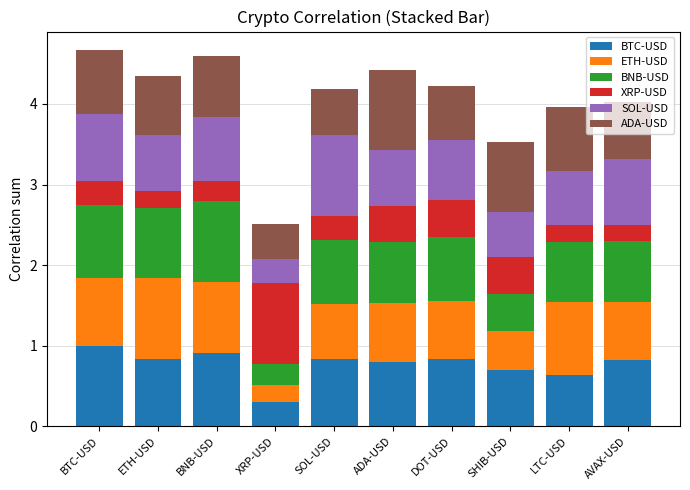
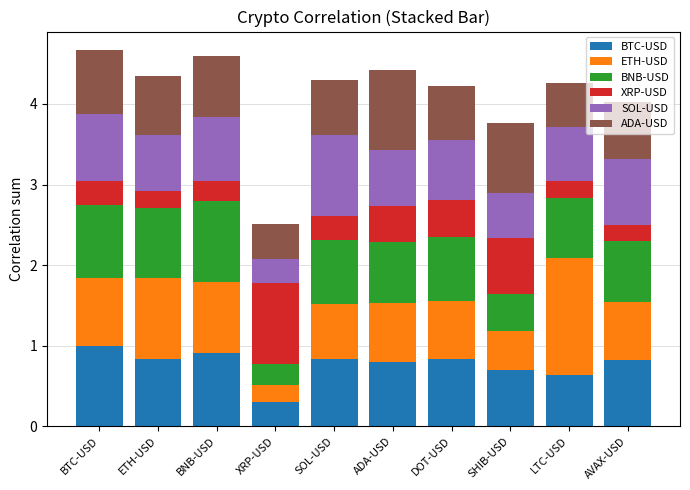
  {
    "BTC-USD": {
      "BTC-USD": 1.0,
      "ETH-USD": 0.8,
      "BNB-USD": 0.9,
      "XRP-USD": 0.3,
      "SOL-USD": 0.8,
      "ADA-USD": 0.8,
      "DOT-USD": 0.8,
      "SHIB-USD": 0.7,
      "LTC-USD": 0.6,
      "AVAX-USD": 0.8
    },
    "ETH-USD": {
      "BTC-USD": 0.8,
      "ETH-USD": 1.0,
      "BNB-USD": 0.9,
      "XRP-USD": 0.2,
      "SOL-USD": 0.7,
      "ADA-USD": 0.7,
      "DOT-USD": 0.7,
      "SHIB-USD": 0.5,
-     "LTC-USD": 0.9,
+     "LTC-USD": 1.4,
      "AVAX-USD": 0.7
    },
    "BNB-USD": {
      "BTC-USD": 0.9,
      "ETH-USD": 0.9,
      "BNB-USD": 1.0,
      "XRP-USD": 0.3,
      "SOL-USD": 0.8,
      "ADA-USD": 0.8,
      "DOT-USD": 0.8,
      "SHIB-USD": 0.5,
      "LTC-USD": 0.8,
      "AVAX-USD": 0.8
    },
    "XRP-USD": {
      "BTC-USD": 0.3,
      "ETH-USD": 0.2,
      "BNB-USD": 0.3,
      "XRP-USD": 1.0,
      "SOL-USD": 0.3,
      "ADA-USD": 0.4,
      "DOT-USD": 0.5,
-     "SHIB-USD": 0.5,
+     "SHIB-USD": 0.7,
      "LTC-USD": 0.2,
      "AVAX-USD": 0.2
    },
    "SOL-USD": {
      "BTC-USD": 0.8,
      "ETH-USD": 0.7,
      "BNB-USD": 0.8,
      "XRP-USD": 0.3,
      "SOL-USD": 1.0,
      "ADA-USD": 0.7,
      "DOT-USD": 0.8,
      "SHIB-USD": 0.6,
      "LTC-USD": 0.7,
      "AVAX-USD": 0.8
    },
    "ADA-USD": {
      "BTC-USD": 0.8,
      "ETH-USD": 0.7,
      "BNB-USD": 0.8,
      "XRP-USD": 0.4,
-     "SOL-USD": 0.6,
+     "SOL-USD": 0.7,
      "ADA-USD": 1.0,
      "DOT-USD": 0.7,
      "SHIB-USD": 0.9,
-     "LTC-USD": 0.8
+     "LTC-USD": 0.5
    }
  }
